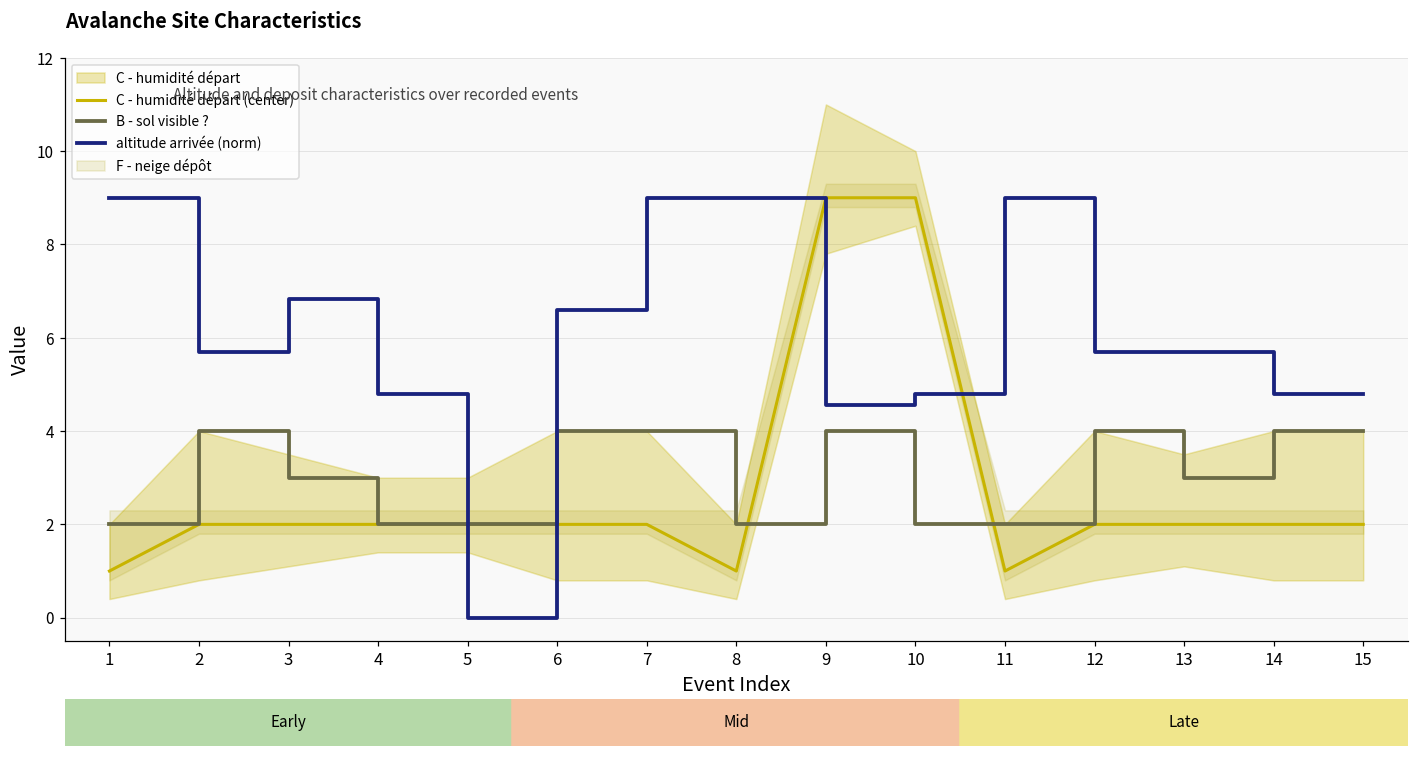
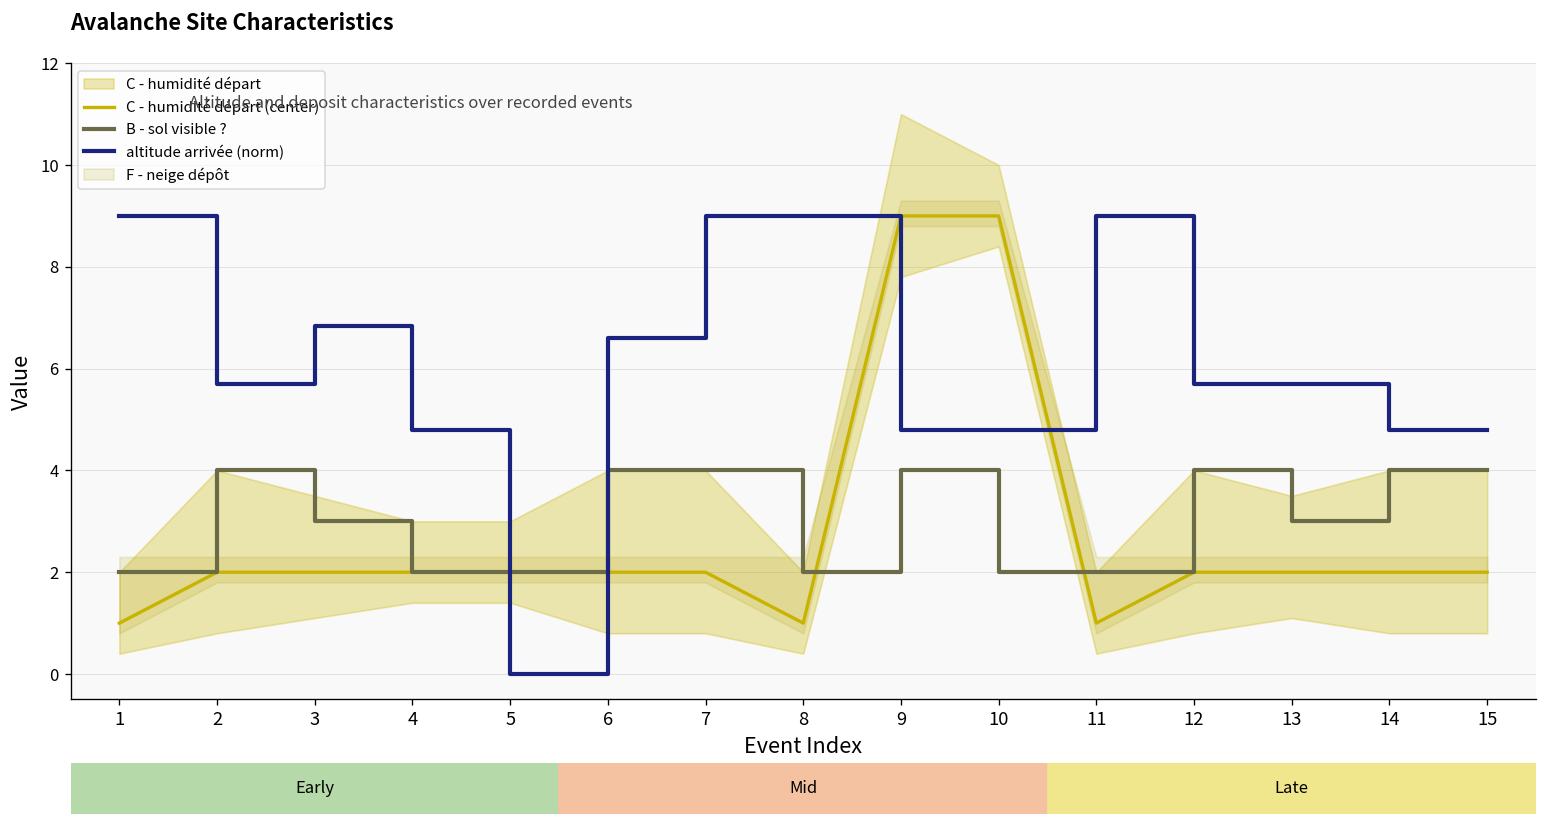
  {
    "B - sol visible ?": {
      "3": 3.0,
      "9": 4.0,
      "10": 2.0,
      "13": 3.0
    },
    "altitude arrivée (norm)": {
      "1": 9.0,
      "2": 5.7,
      "3": 6.8,
      "4": 4.8,
      "5": 0.0,
      "6": 6.6,
      "7": 9.0,
      "8": 9.0,
-     "9": 4.6,
+     "9": 4.8,
      "10": 4.8,
      "11": 9.0,
      "12": 5.7,
      "13": 5.7,
      "14": 4.8,
      "15": 4.8
    }
  }
